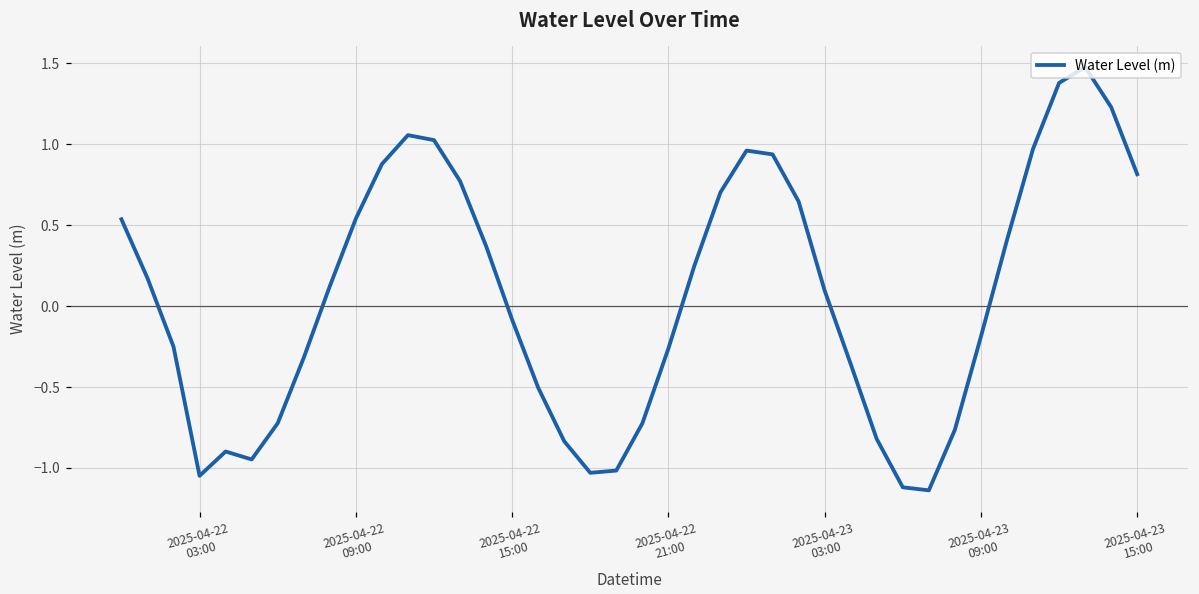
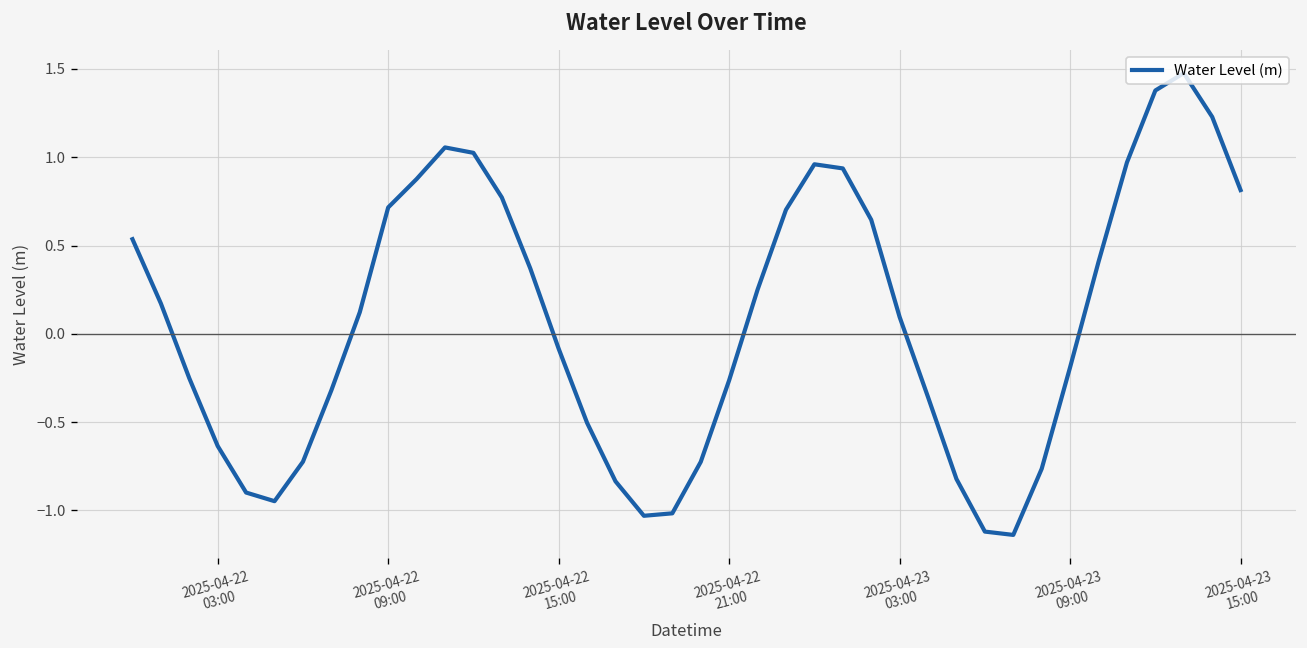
  {
-   "2025-04-22 03:00": -1.05,
-   "2025-04-22 09:00": 0.54,
+   "2025-04-22 03:00": -0.63,
+   "2025-04-22 09:00": 0.72,
    "2025-04-22 15:00": -0.08,
    "2025-04-22 21:00": -0.26,
    "2025-04-23 03:00": 0.10,
    "2025-04-23 09:00": -0.19,
    "2025-04-23 15:00": 0.81
  }
